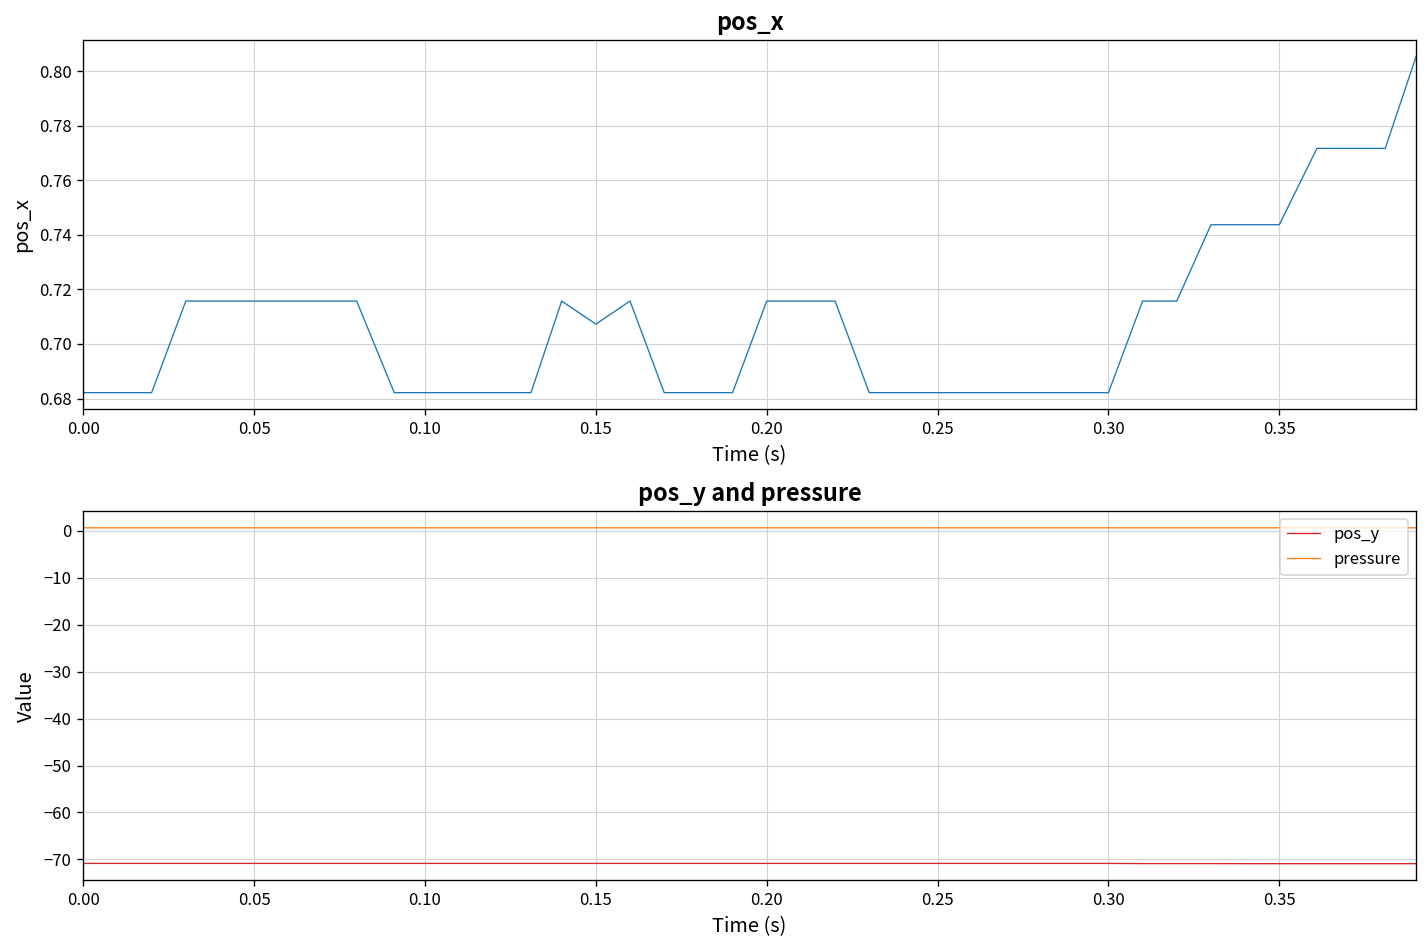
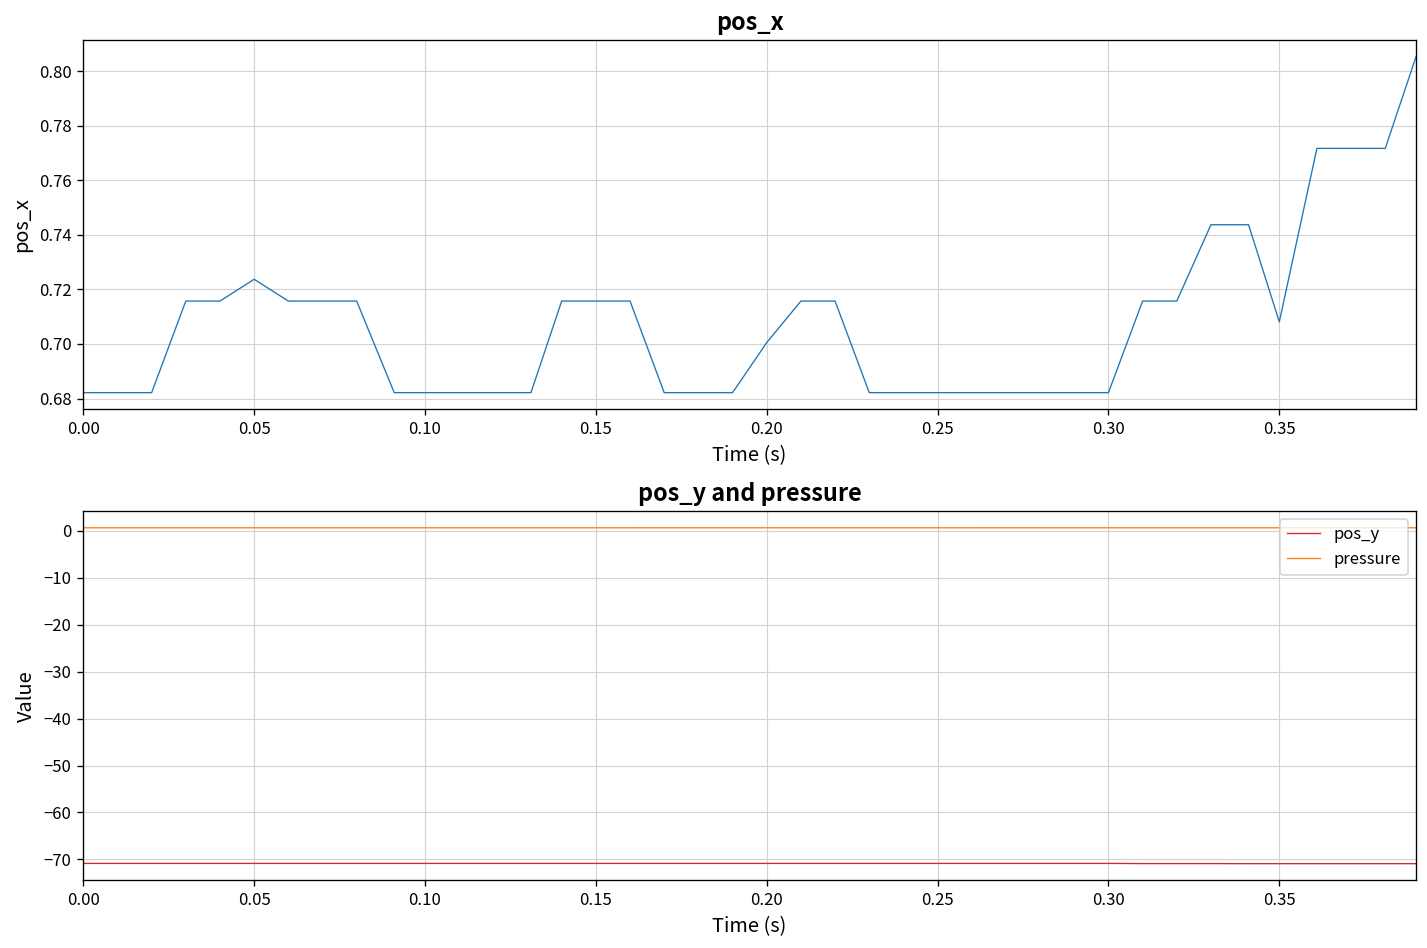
  {
    "pos_x": {
      "0.00": 0.682,
-     "0.05": 0.716,
+     "0.05": 0.724,
      "0.10": 0.682,
-     "0.15": 0.707,
-     "0.20": 0.716,
+     "0.15": 0.716,
+     "0.20": 0.700,
      "0.25": 0.682,
      "0.30": 0.682,
-     "0.35": 0.744
+     "0.35": 0.708
    },
    "pos_y and pressure": {
      "pos_y": {
        "0.00": -71,
        "0.05": -71,
        "0.10": -71,
        "0.15": -71,
        "0.20": -71,
        "0.25": -71,
        "0.30": -71,
        "0.35": -71
      },
      "pressure": {
        "0.00": 1,
        "0.05": 1,
        "0.10": 1,
        "0.15": 1,
        "0.20": 1,
        "0.25": 1,
        "0.30": 1,
        "0.35": 1
      }
    }
  }
